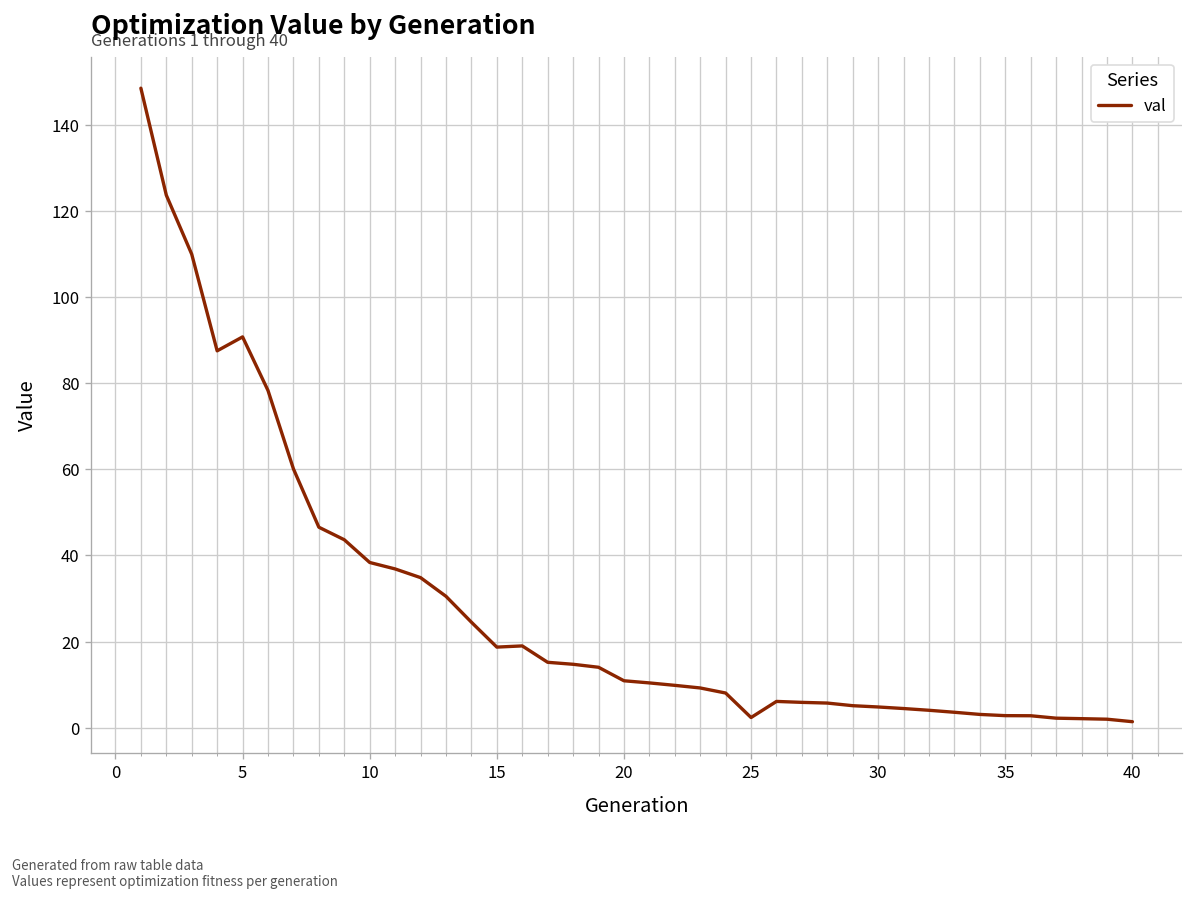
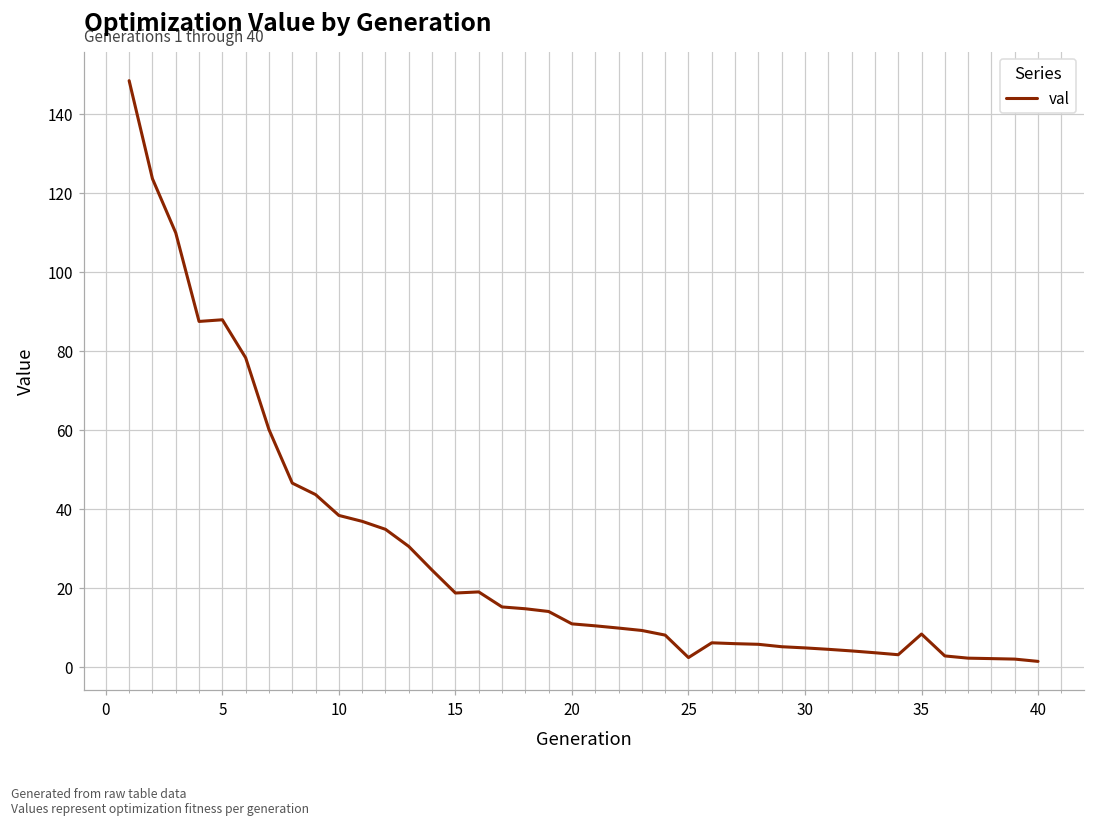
  {
-   "5": 91,
+   "5": 88,
    "10": 38,
    "15": 19,
    "20": 11,
    "25": 2,
    "30": 5,
-   "35": 3,
+   "35": 8,
    "40": 1
  }
